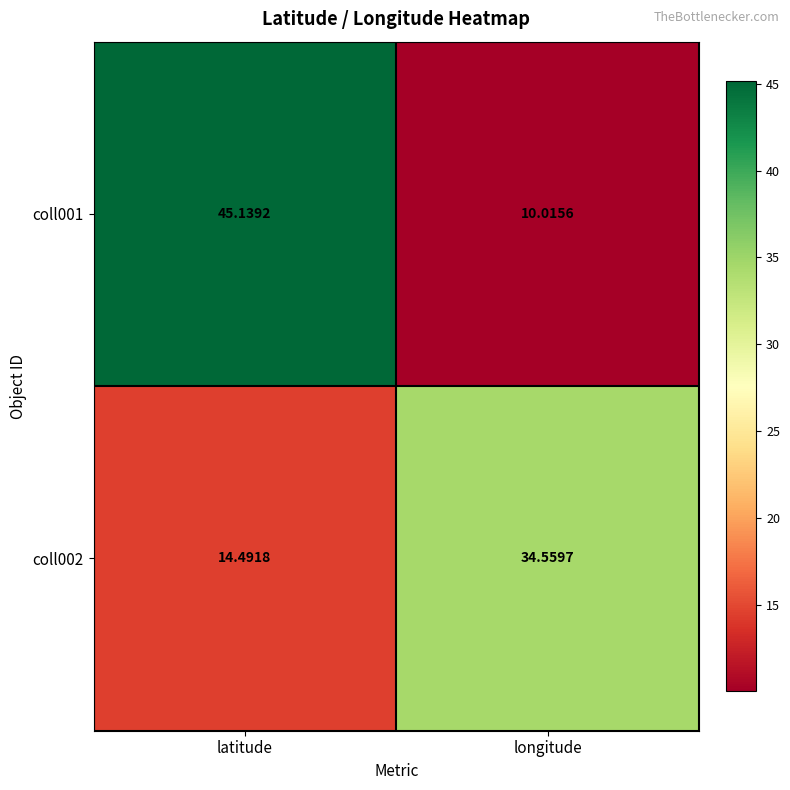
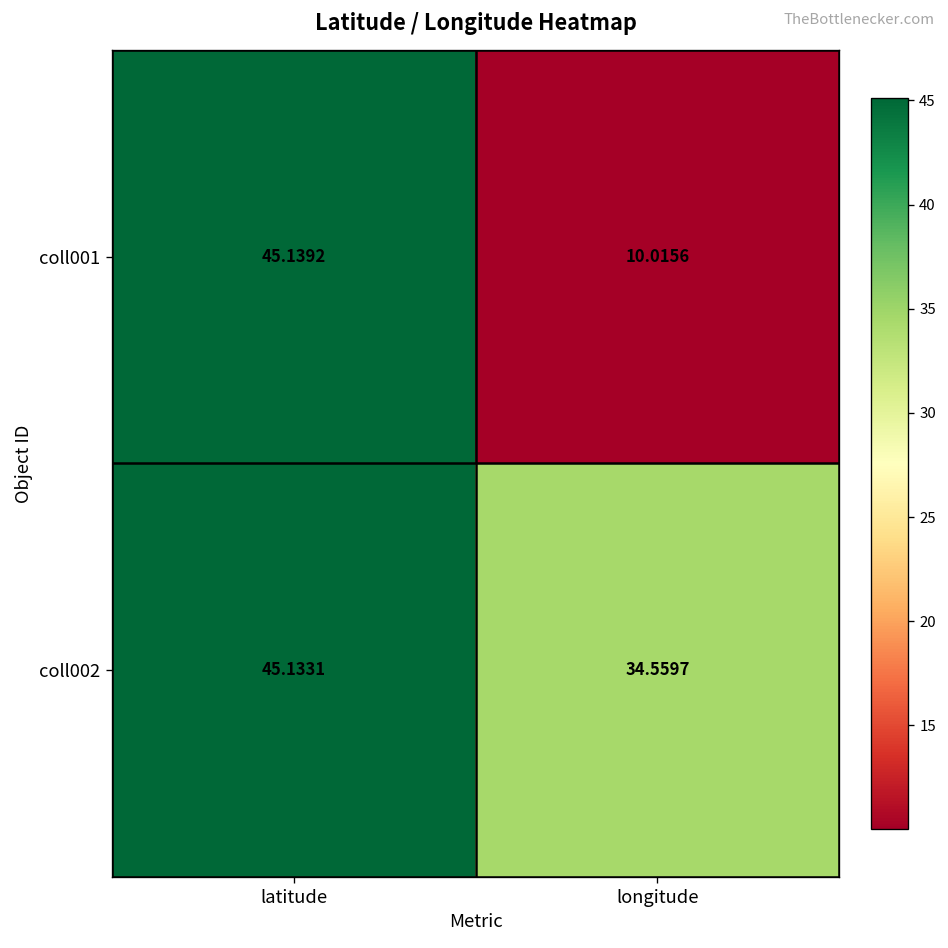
  {
    "coll001": {
      "latitude": 45.1392,
      "longitude": 10.0156
    },
    "coll002": {
-     "latitude": 14.4918,
+     "latitude": 45.1331,
      "longitude": 34.5597
    }
  }
